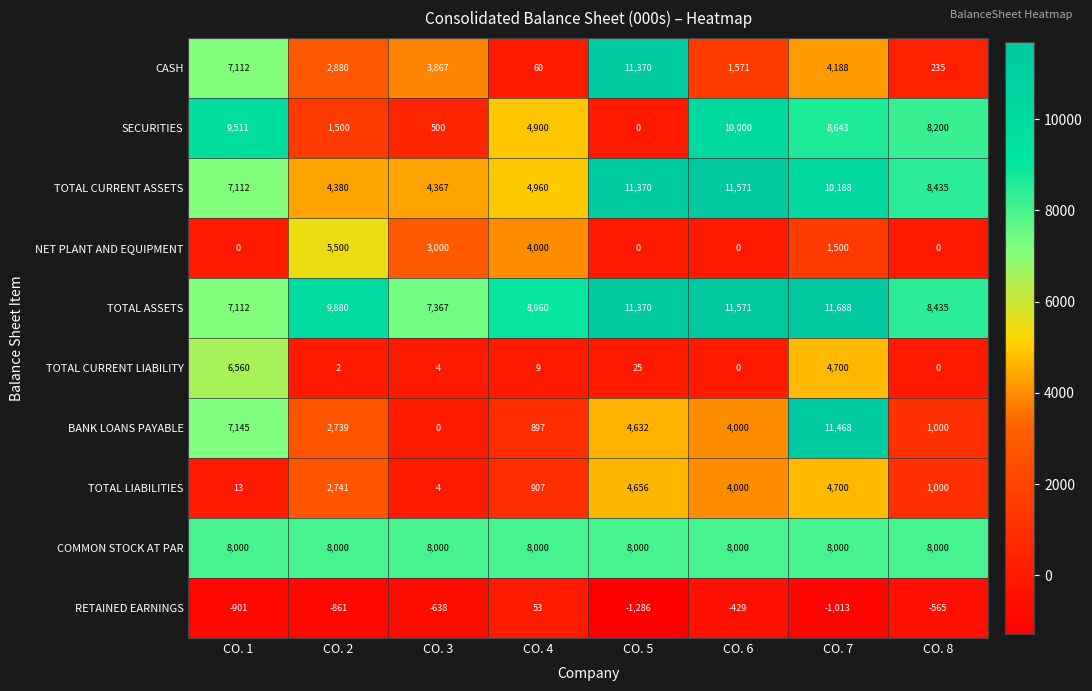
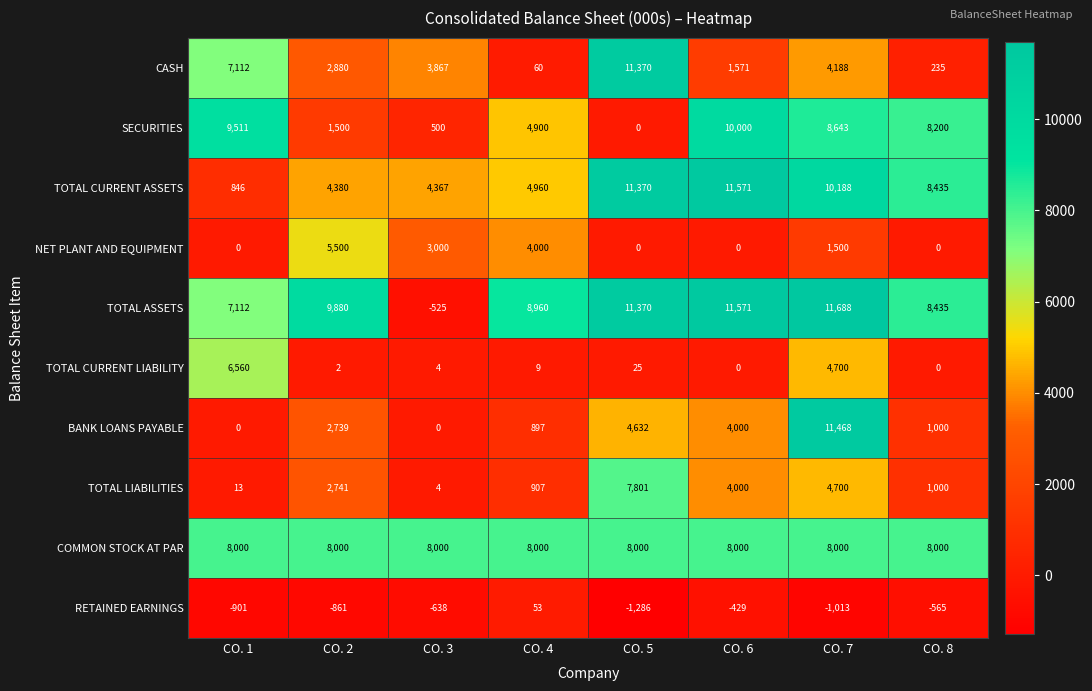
  {
    "CASH": {
      "CO. 1": "7,112",
      "CO. 2": "2,880",
      "CO. 3": "3,867",
      "CO. 4": "60",
      "CO. 5": "11,370",
      "CO. 6": "1,571",
      "CO. 7": "4,188",
      "CO. 8": "235"
    },
    "SECURITIES": {
      "CO. 1": "9,511",
      "CO. 2": "1,500",
      "CO. 3": "500",
      "CO. 4": "4,900",
      "CO. 5": "0",
      "CO. 6": "10,000",
      "CO. 7": "8,643",
      "CO. 8": "8,200"
    },
    "TOTAL CURRENT ASSETS": {
-     "CO. 1": "7,112",
+     "CO. 1": "846",
      "CO. 2": "4,380",
      "CO. 3": "4,367",
      "CO. 4": "4,960",
      "CO. 5": "11,370",
      "CO. 6": "11,571",
      "CO. 7": "10,188",
      "CO. 8": "8,435"
    },
    "NET PLANT AND EQUIPMENT": {
      "CO. 1": "0",
      "CO. 2": "5,500",
      "CO. 3": "3,000",
      "CO. 4": "4,000",
      "CO. 5": "0",
      "CO. 6": "0",
      "CO. 7": "1,500",
      "CO. 8": "0"
    },
    "TOTAL ASSETS": {
      "CO. 1": "7,112",
      "CO. 2": "9,880",
-     "CO. 3": "7,367",
+     "CO. 3": "-525",
      "CO. 4": "8,960",
      "CO. 5": "11,370",
      "CO. 6": "11,571",
      "CO. 7": "11,688",
      "CO. 8": "8,435"
    },
    "TOTAL CURRENT LIABILITY": {
      "CO. 1": "6,560",
      "CO. 2": "2",
      "CO. 3": "4",
      "CO. 4": "9",
      "CO. 5": "25",
      "CO. 6": "0",
      "CO. 7": "4,700",
      "CO. 8": "0"
    },
    "BANK LOANS PAYABLE": {
-     "CO. 1": "7,145",
+     "CO. 1": "0",
      "CO. 2": "2,739",
      "CO. 3": "0",
      "CO. 4": "897",
      "CO. 5": "4,632",
      "CO. 6": "4,000",
      "CO. 7": "11,468",
      "CO. 8": "1,000"
    },
    "TOTAL LIABILITIES": {
      "CO. 1": "13",
      "CO. 2": "2,741",
      "CO. 3": "4",
      "CO. 4": "907",
-     "CO. 5": "4,656",
+     "CO. 5": "7,801",
      "CO. 6": "4,000",
      "CO. 7": "4,700",
      "CO. 8": "1,000"
    },
    "COMMON STOCK AT PAR": {
      "CO. 1": "8,000",
      "CO. 2": "8,000",
      "CO. 3": "8,000",
      "CO. 4": "8,000",
      "CO. 5": "8,000",
      "CO. 6": "8,000",
      "CO. 7": "8,000",
      "CO. 8": "8,000"
    },
    "RETAINED EARNINGS": {
      "CO. 1": "-901",
      "CO. 2": "-861",
      "CO. 3": "-638",
      "CO. 4": "53",
      "CO. 5": "-1,286",
      "CO. 6": "-429",
      "CO. 7": "-1,013",
      "CO. 8": "-565"
    }
  }
